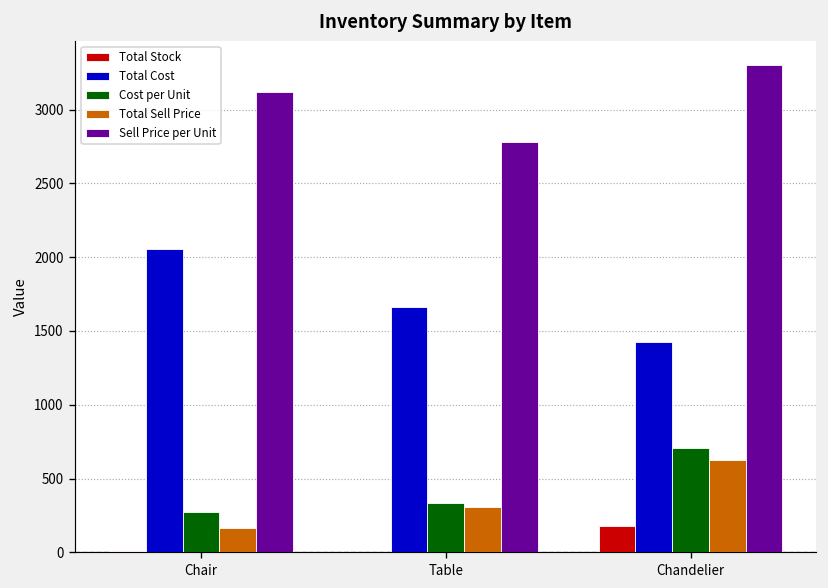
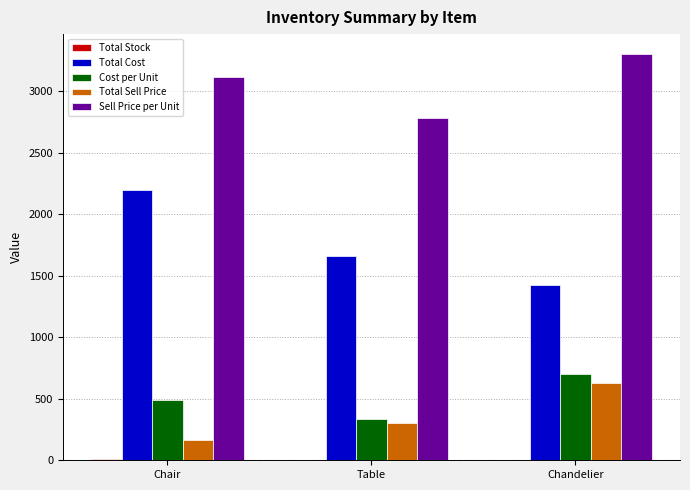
  {
    "Total Stock": {
-     "Chandelier": 180
+     "Chandelier": 0
    },
    "Total Cost": {
-     "Chair": 2050,
+     "Chair": 2200,
      "Table": 1660,
      "Chandelier": 1430
    },
    "Cost per Unit": {
-     "Chair": 280,
+     "Chair": 490,
      "Table": 330,
      "Chandelier": 700
    },
    "Total Sell Price": {
      "Chair": 160,
      "Table": 310,
      "Chandelier": 630
    },
    "Sell Price per Unit": {
      "Chair": 3120,
      "Table": 2780,
      "Chandelier": 3300
    }
  }
